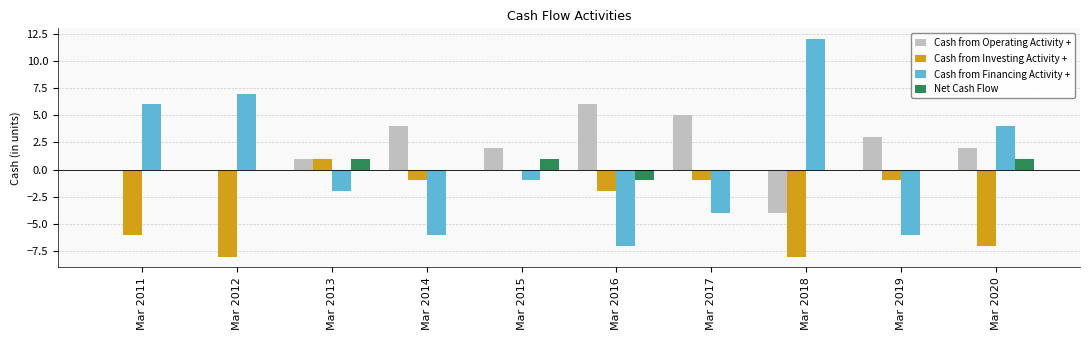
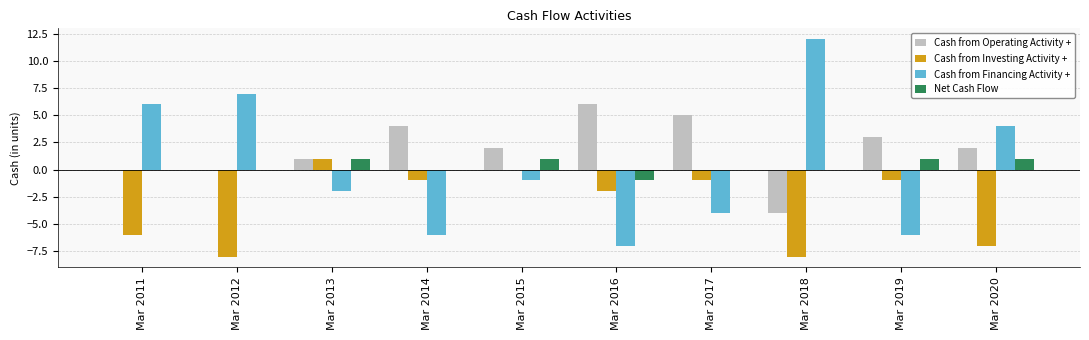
  {
    "Cash from Operating Activity +": {
      "Mar 2011": 0,
      "Mar 2012": 0,
      "Mar 2013": 1,
      "Mar 2014": 4,
      "Mar 2015": 2,
      "Mar 2016": 6,
      "Mar 2017": 5,
      "Mar 2018": -4,
      "Mar 2019": 3,
      "Mar 2020": 2
    },
    "Cash from Investing Activity +": {
      "Mar 2011": -6,
      "Mar 2012": -8,
      "Mar 2013": 1,
      "Mar 2014": -1,
      "Mar 2015": 0,
      "Mar 2016": -2,
      "Mar 2017": -1,
      "Mar 2018": -8,
      "Mar 2019": -1,
      "Mar 2020": -7
    },
    "Cash from Financing Activity +": {
      "Mar 2011": 6,
      "Mar 2012": 7,
      "Mar 2013": -2,
      "Mar 2014": -6,
      "Mar 2015": -1,
      "Mar 2016": -7,
      "Mar 2017": -4,
      "Mar 2018": 12,
      "Mar 2019": -6,
      "Mar 2020": 4
    },
    "Net Cash Flow": {
      "Mar 2011": 0,
      "Mar 2012": 0,
      "Mar 2013": 1,
      "Mar 2014": 0,
      "Mar 2015": 1,
      "Mar 2016": -1,
      "Mar 2017": 0,
      "Mar 2018": 0,
-     "Mar 2019": 0,
+     "Mar 2019": 1,
      "Mar 2020": 1
    }
  }
